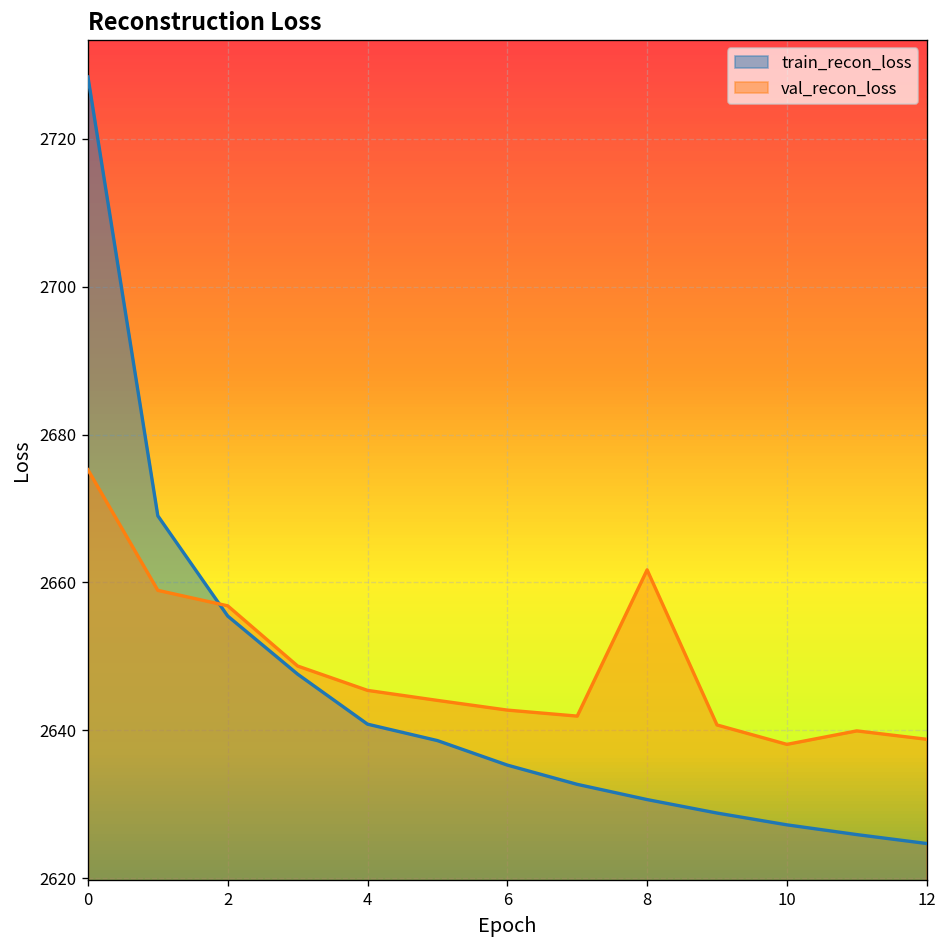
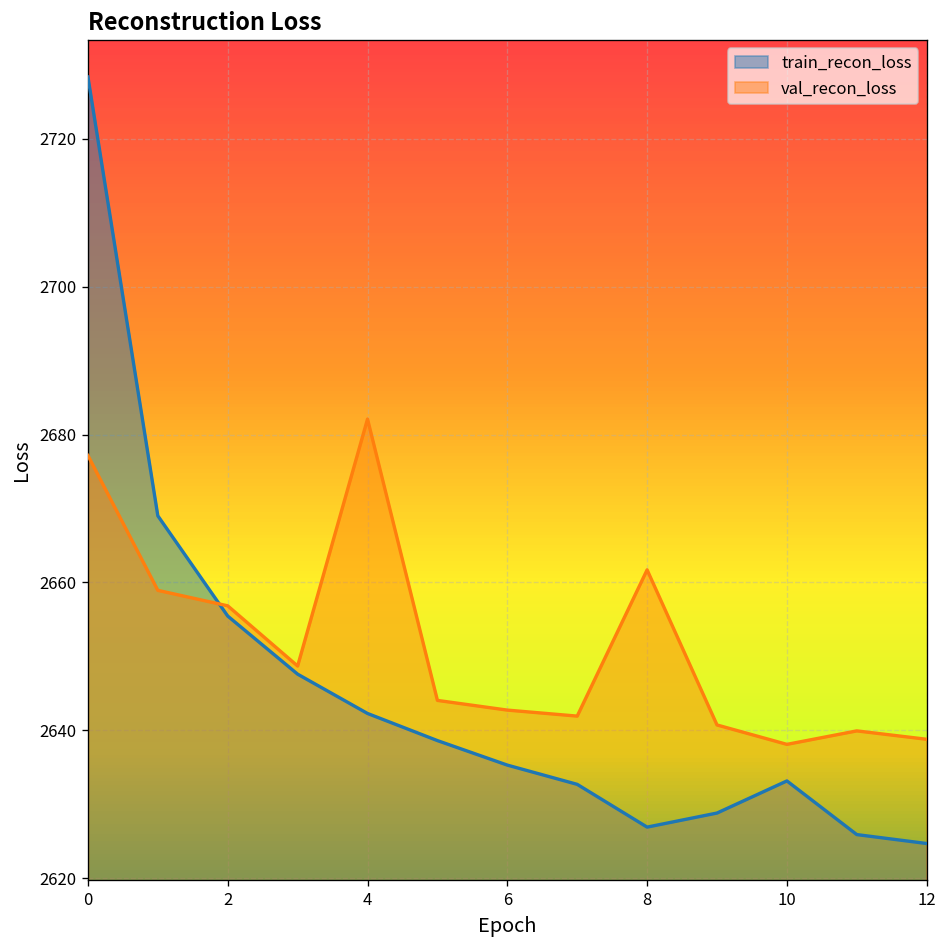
  {
    "train_recon_loss": {
      "0": 2728,
      "2": 2655,
-     "4": 2641,
+     "4": 2642,
      "6": 2635,
-     "8": 2631,
-     "10": 2627,
+     "8": 2627,
+     "10": 2633,
      "12": 2625
    },
    "val_recon_loss": {
-     "0": 2675,
+     "0": 2677,
      "2": 2657,
-     "4": 2645,
+     "4": 2682,
      "6": 2643,
      "8": 2662,
      "10": 2638,
      "12": 2639
    }
  }
